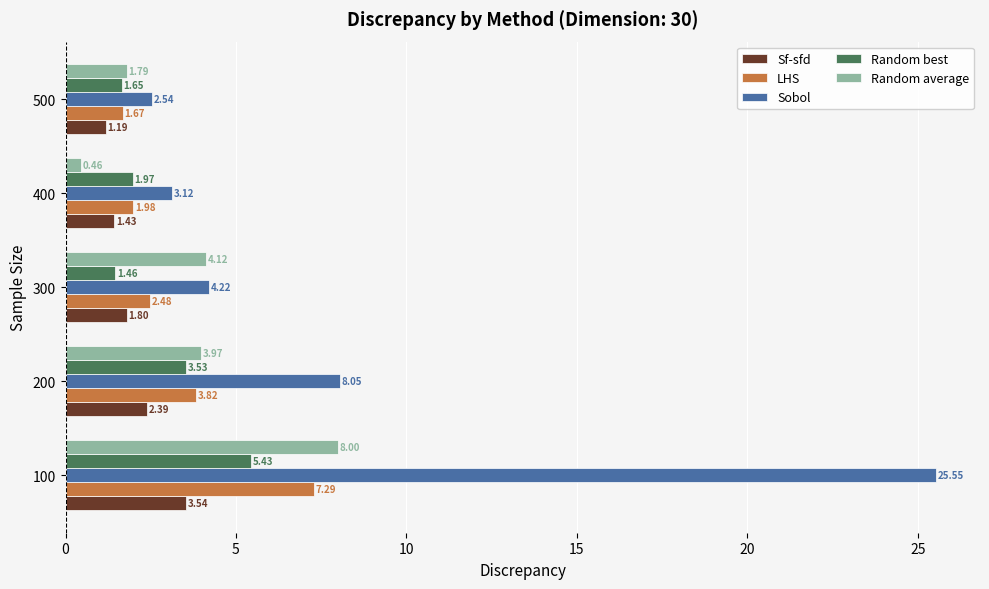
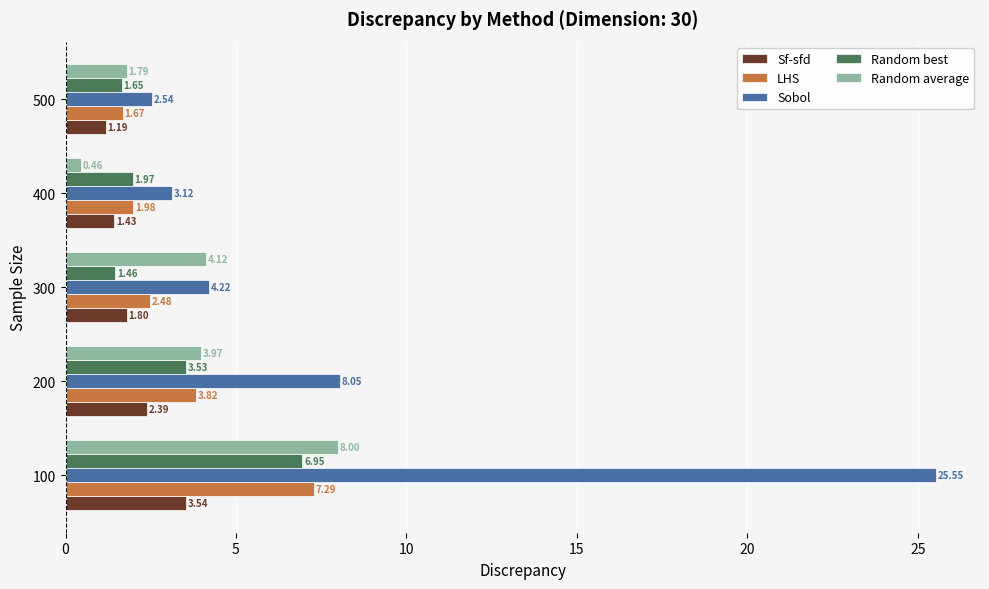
  {
    "Sf-sfd": {
      "500": 1.19,
      "400": 1.43,
      "300": 1.80,
      "200": 2.39,
      "100": 3.54
    },
    "LHS": {
      "500": 1.67,
      "400": 1.98,
      "300": 2.48,
      "200": 3.82,
      "100": 7.29
    },
    "Sobol": {
      "500": 2.54,
      "400": 3.12,
      "300": 4.22,
      "200": 8.05,
      "100": 25.55
    },
    "Random best": {
      "500": 1.65,
      "400": 1.97,
      "300": 1.46,
      "200": 3.53,
-     "100": 5.43
+     "100": 6.95
    },
    "Random average": {
      "500": 1.79,
      "400": 0.46,
      "300": 4.12,
      "200": 3.97,
      "100": 8.00
    }
  }
